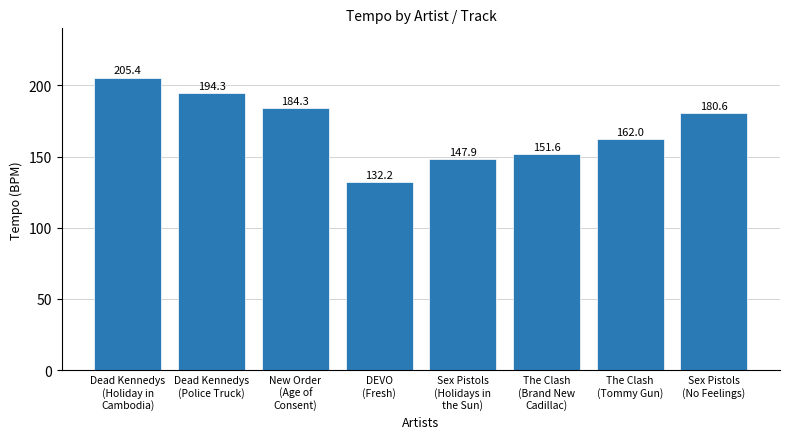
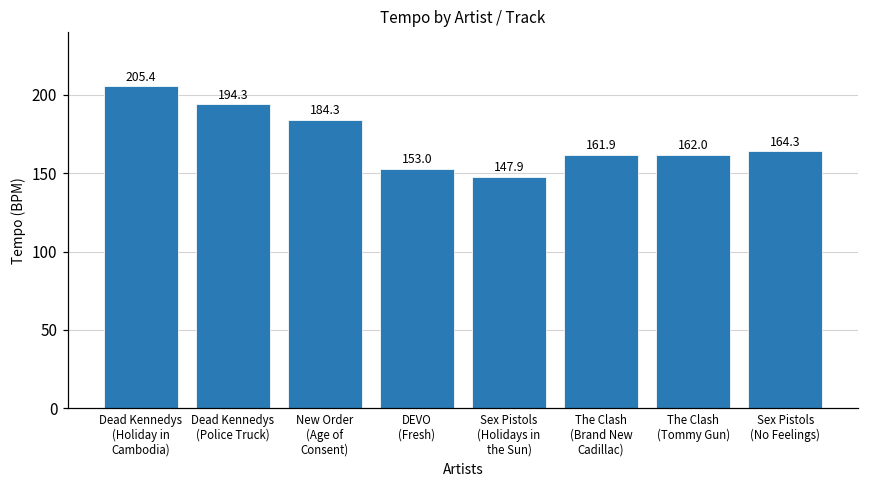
  {
    "Dead Kennedys (Holiday in Cambodia)": 205.4,
    "Dead Kennedys (Police Truck)": 194.3,
    "New Order (Age of Consent)": 184.3,
-   "DEVO (Fresh)": 132.2,
+   "DEVO (Fresh)": 153.0,
    "Sex Pistols (Holidays in the Sun)": 147.9,
-   "The Clash (Brand New Cadillac)": 151.6,
+   "The Clash (Brand New Cadillac)": 161.9,
    "The Clash (Tommy Gun)": 162.0,
-   "Sex Pistols (No Feelings)": 180.6
+   "Sex Pistols (No Feelings)": 164.3
  }
